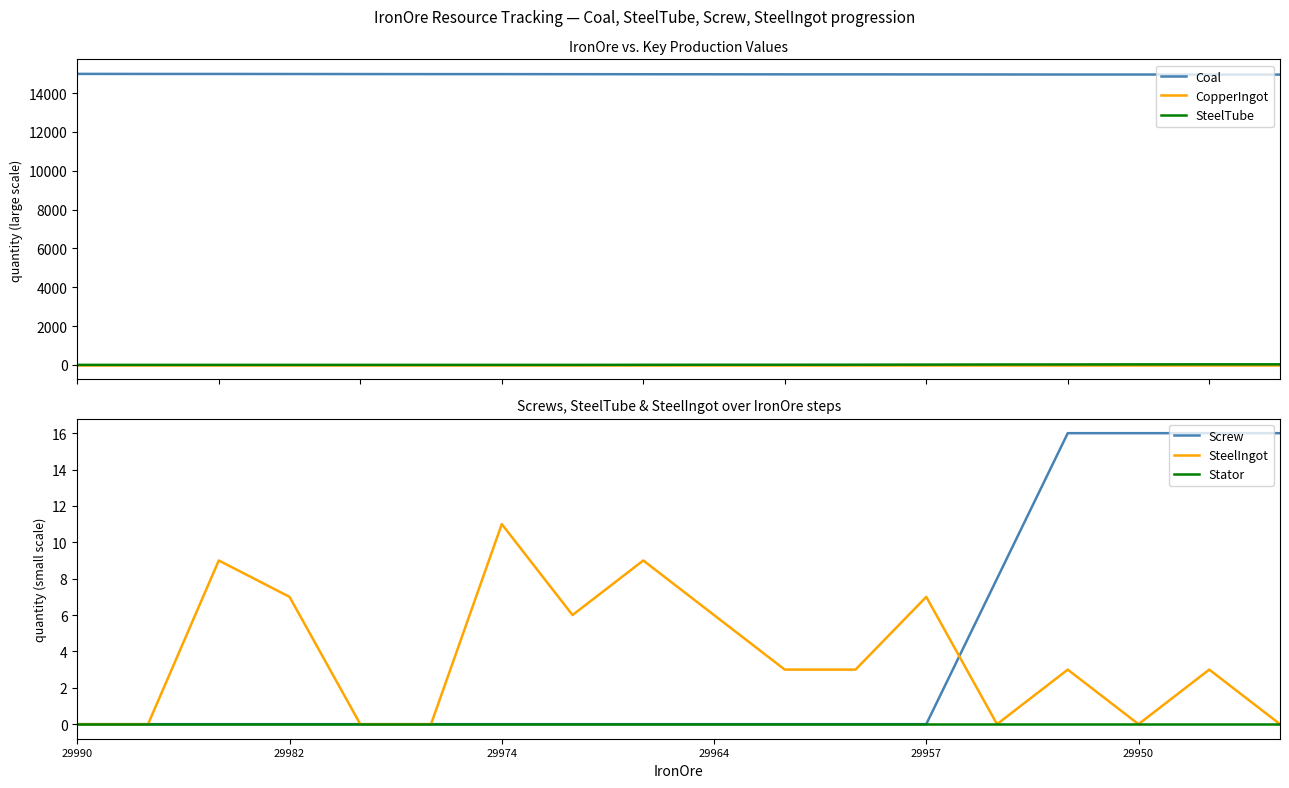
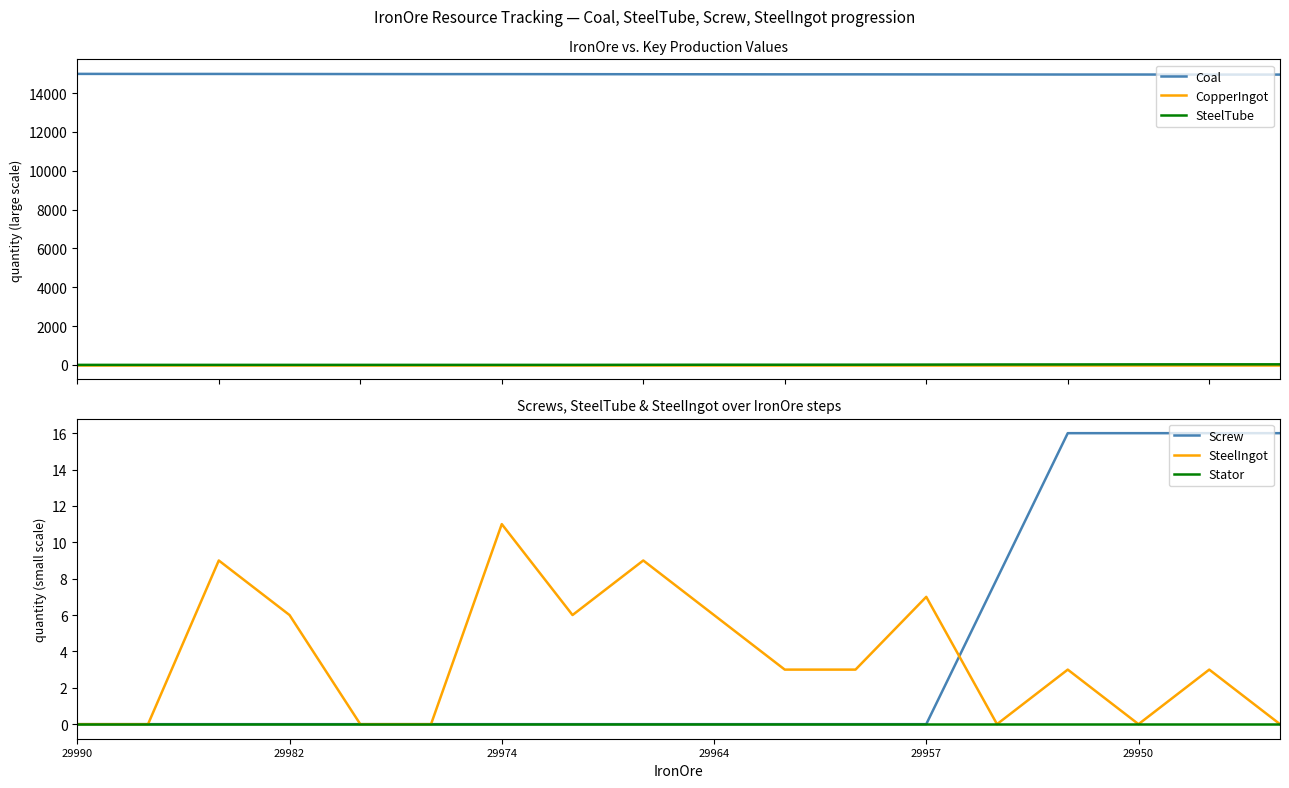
  {
    "Screws, SteelTube & SteelIngot over IronOre steps": {
      "Screw": {
        "29950": 16
      },
      "SteelIngot": {
-       "29982": 7,
+       "29982": 6,
        "29974": 11,
        "29964": 6,
        "29957": 7
      }
    }
  }
